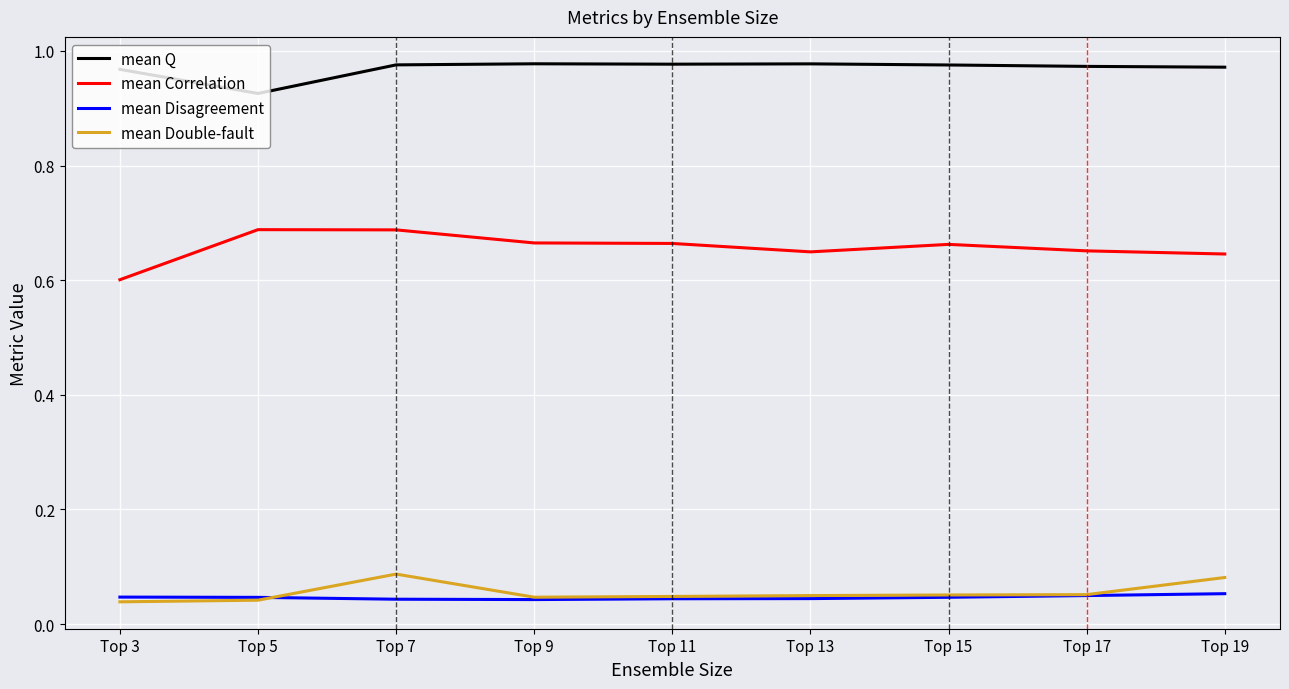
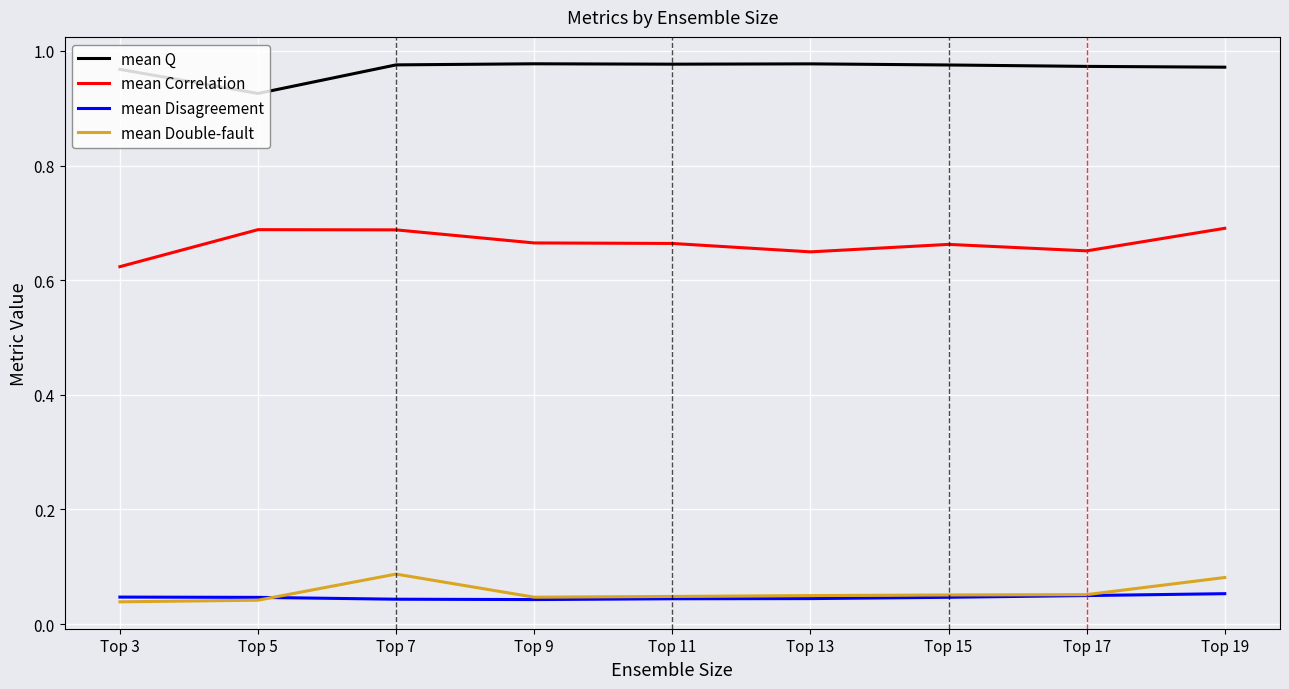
  {
    "mean Q": {
      "Top 7": 0.98,
      "Top 9": 0.98,
      "Top 11": 0.98,
      "Top 13": 0.98,
      "Top 15": 0.98,
      "Top 17": 0.97,
      "Top 19": 0.97
    },
    "mean Correlation": {
-     "Top 3": 0.60,
+     "Top 3": 0.62,
      "Top 5": 0.69,
      "Top 7": 0.69,
      "Top 9": 0.66,
      "Top 11": 0.66,
      "Top 13": 0.65,
      "Top 15": 0.66,
      "Top 17": 0.65,
-     "Top 19": 0.65
+     "Top 19": 0.69
    },
    "mean Disagreement": {
      "Top 3": 0.05,
      "Top 5": 0.05,
      "Top 7": 0.04,
      "Top 13": 0.04,
      "Top 19": 0.05
    },
    "mean Double-fault": {
      "Top 3": 0.04,
      "Top 5": 0.04,
      "Top 7": 0.09,
      "Top 13": 0.05,
      "Top 19": 0.08
    }
  }
